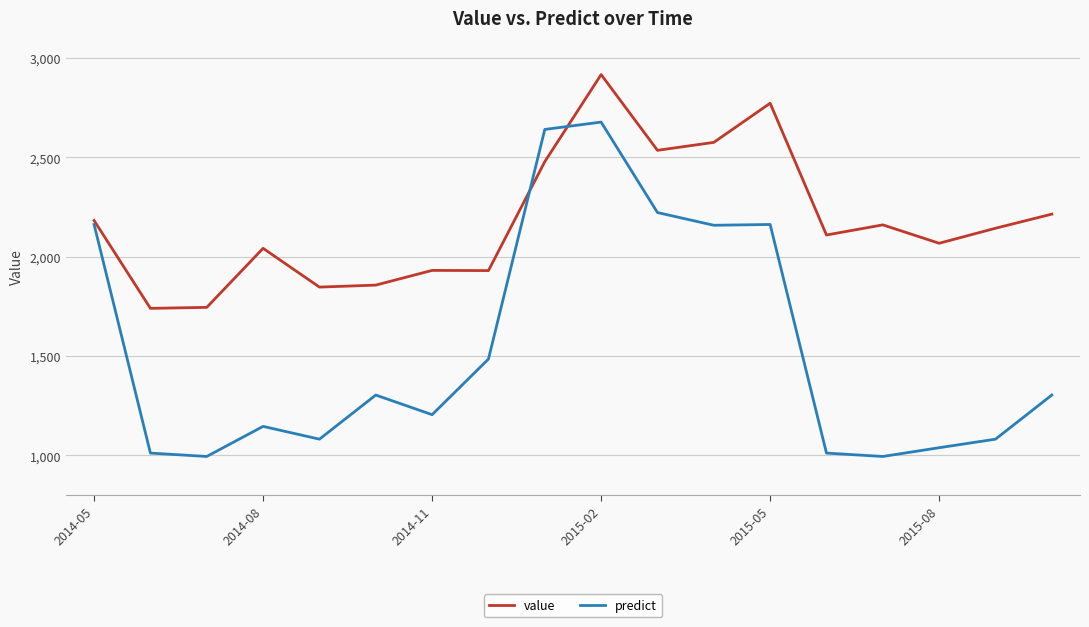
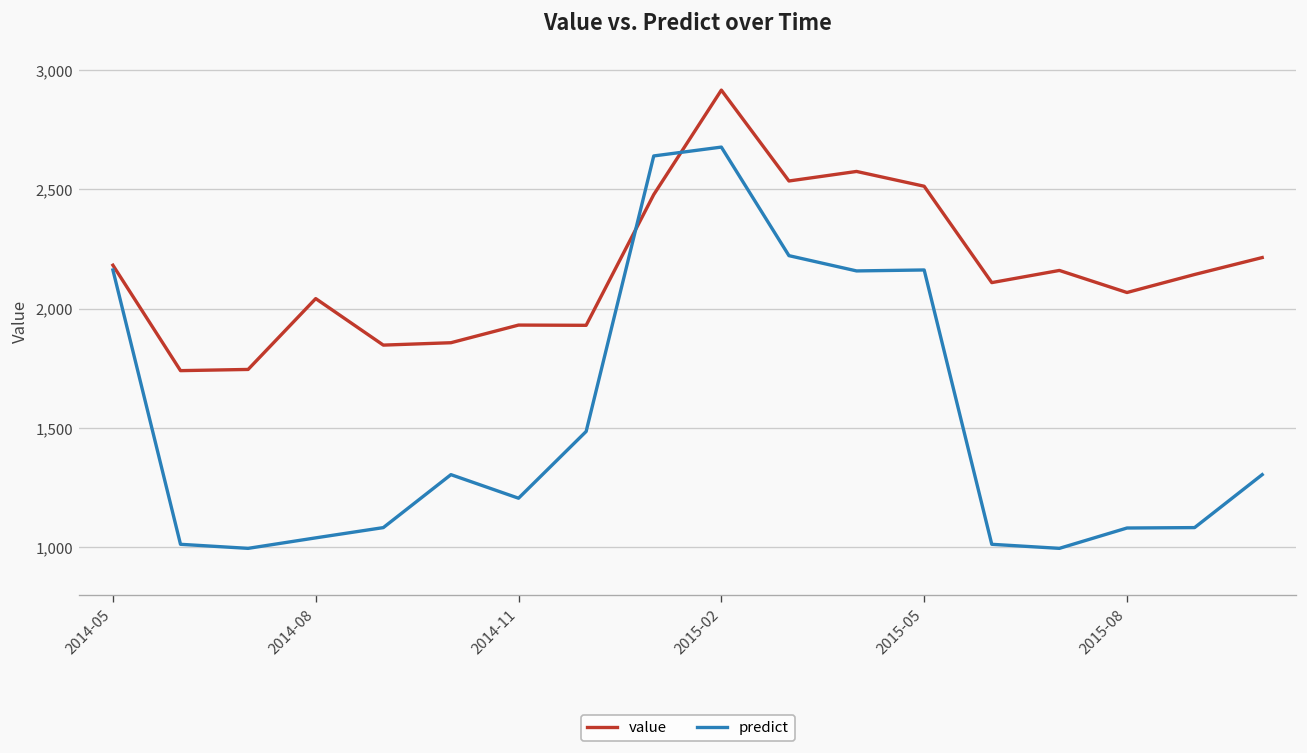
  {
    "value": {
      "2014-05": "2,180",
      "2014-08": "2,040",
      "2014-11": "1,930",
      "2015-02": "2,920",
-     "2015-05": "2,770",
+     "2015-05": "2,510",
      "2015-08": "2,070"
    },
    "predict": {
      "2014-05": "2,160",
-     "2014-08": "1,150",
+     "2014-08": "1,040",
      "2014-11": "1,210",
      "2015-02": "2,680",
      "2015-05": "2,160",
-     "2015-08": "1,040"
+     "2015-08": "1,080"
    }
  }
